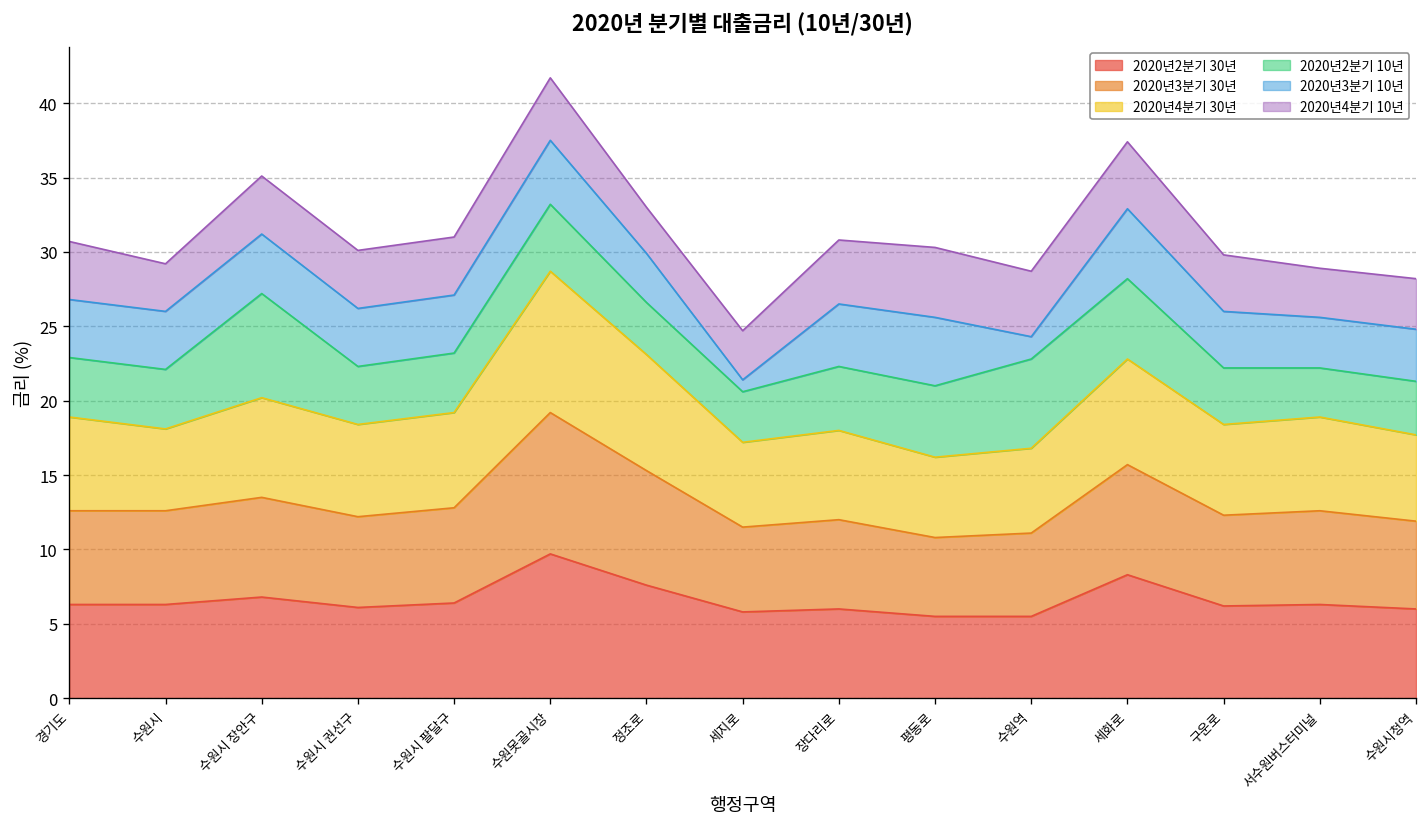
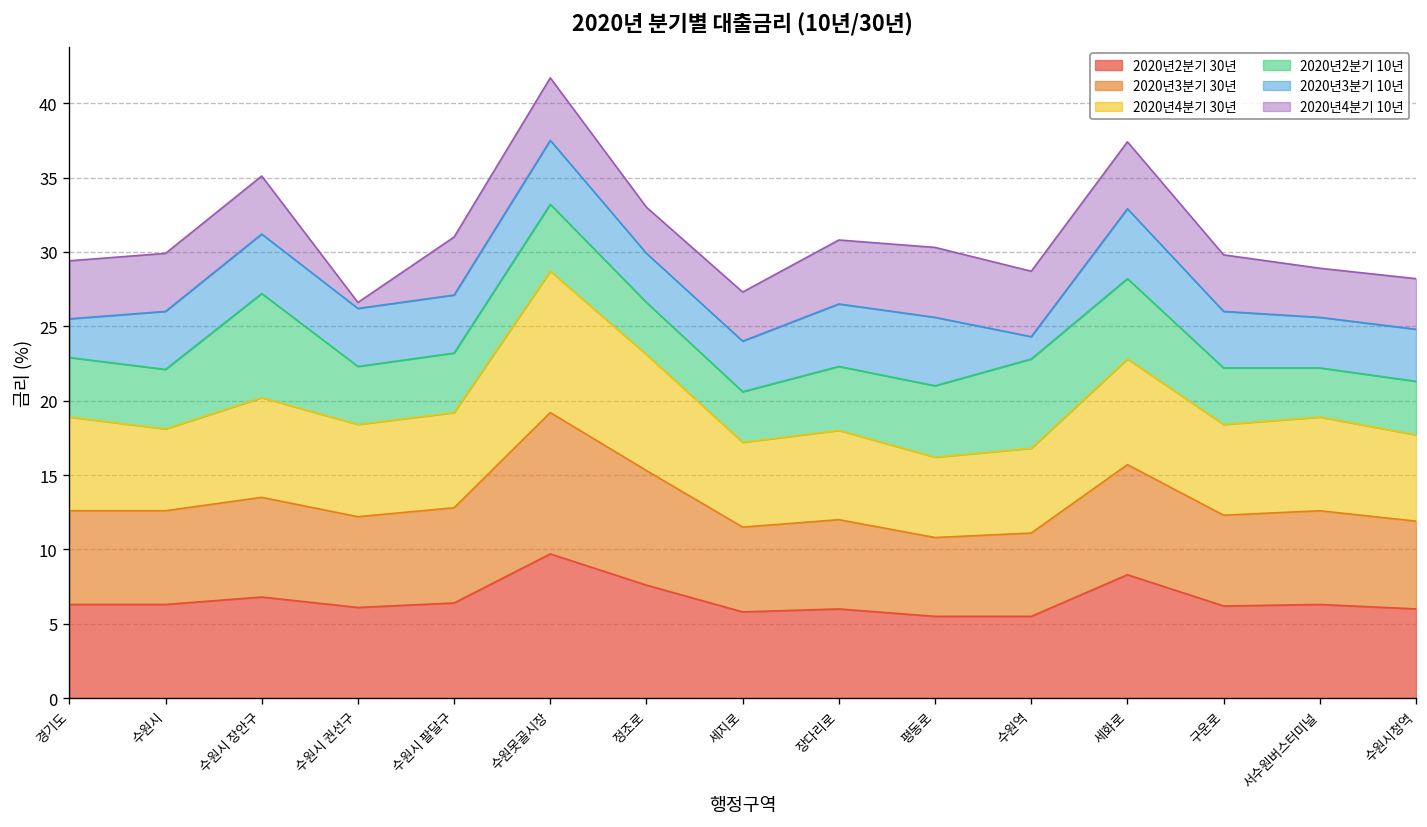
  {
    "2020년4분기 30년": {
      "경기도": 6.3,
      "수원시": 5.5,
      "수원시 장안구": 6.7,
      "수원시 권선구": 6.2,
      "수원시 팔달구": 6.4,
      "수원못골시장": 9.5,
      "정조로": 7.8,
      "세지로": 5.7,
      "장다리로": 6.0,
      "평동로": 5.4,
      "수원역": 5.7,
      "세화로": 7.1,
      "구운로": 6.1,
      "서수원버스터미널": 6.3,
      "수원시청역": 5.8
    },
    "2020년2분기 10년": {
      "경기도": 4.0,
      "수원시": 4.0,
      "수원시 장안구": 7.0,
      "수원시 권선구": 3.9,
      "수원시 팔달구": 4.0,
      "수원못골시장": 4.5,
      "정조로": 3.5,
      "세지로": 3.4,
      "장다리로": 4.3,
      "평동로": 4.8,
      "수원역": 6.0,
      "세화로": 5.4,
      "구운로": 3.8,
      "서수원버스터미널": 3.3,
      "수원시청역": 3.6
    },
    "2020년3분기 10년": {
-     "경기도": 3.9,
+     "경기도": 2.6,
      "수원시": 3.9,
      "수원시 장안구": 4.0,
      "수원시 권선구": 3.9,
      "수원시 팔달구": 3.9,
      "수원못골시장": 4.3,
      "정조로": 3.3,
-     "세지로": 0.8,
+     "세지로": 3.4,
      "장다리로": 4.2,
      "평동로": 4.6,
      "수원역": 1.5,
      "세화로": 4.7,
      "구운로": 3.8,
      "서수원버스터미널": 3.4,
      "수원시청역": 3.5
    },
    "2020년4분기 10년": {
      "경기도": 3.9,
-     "수원시": 3.2,
+     "수원시": 3.9,
      "수원시 장안구": 3.9,
-     "수원시 권선구": 3.9,
+     "수원시 권선구": 0.4,
      "수원시 팔달구": 3.9,
      "수원못골시장": 4.2,
      "정조로": 3.1,
      "세지로": 3.3,
      "장다리로": 4.3,
      "평동로": 4.7,
      "수원역": 4.4,
      "세화로": 4.5,
      "구운로": 3.8,
      "서수원버스터미널": 3.3,
      "수원시청역": 3.4
    }
  }
